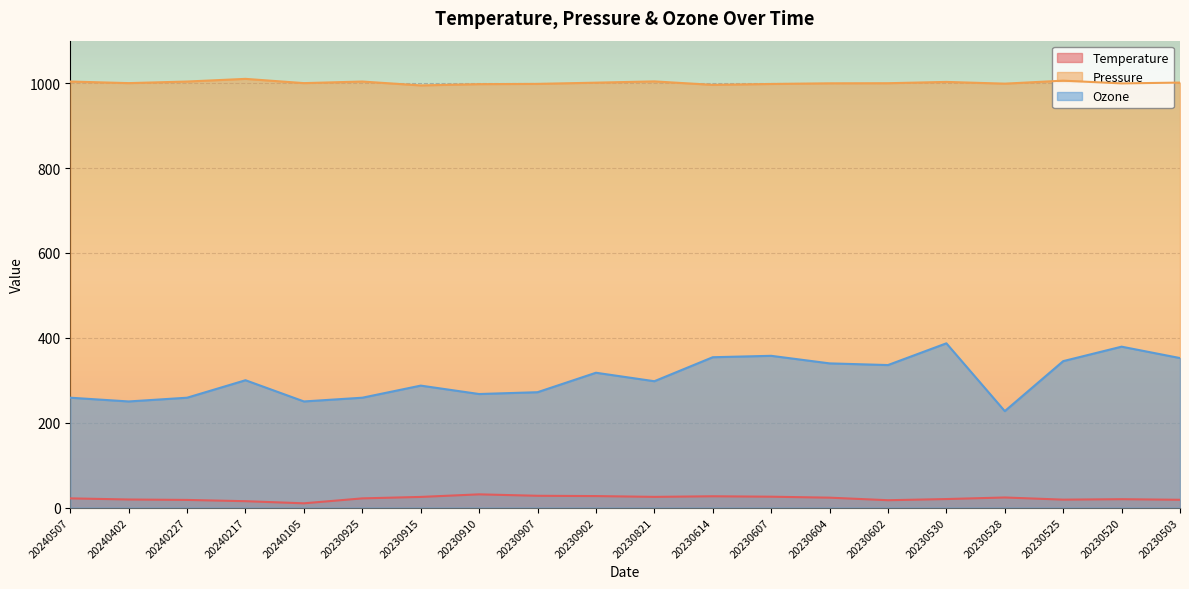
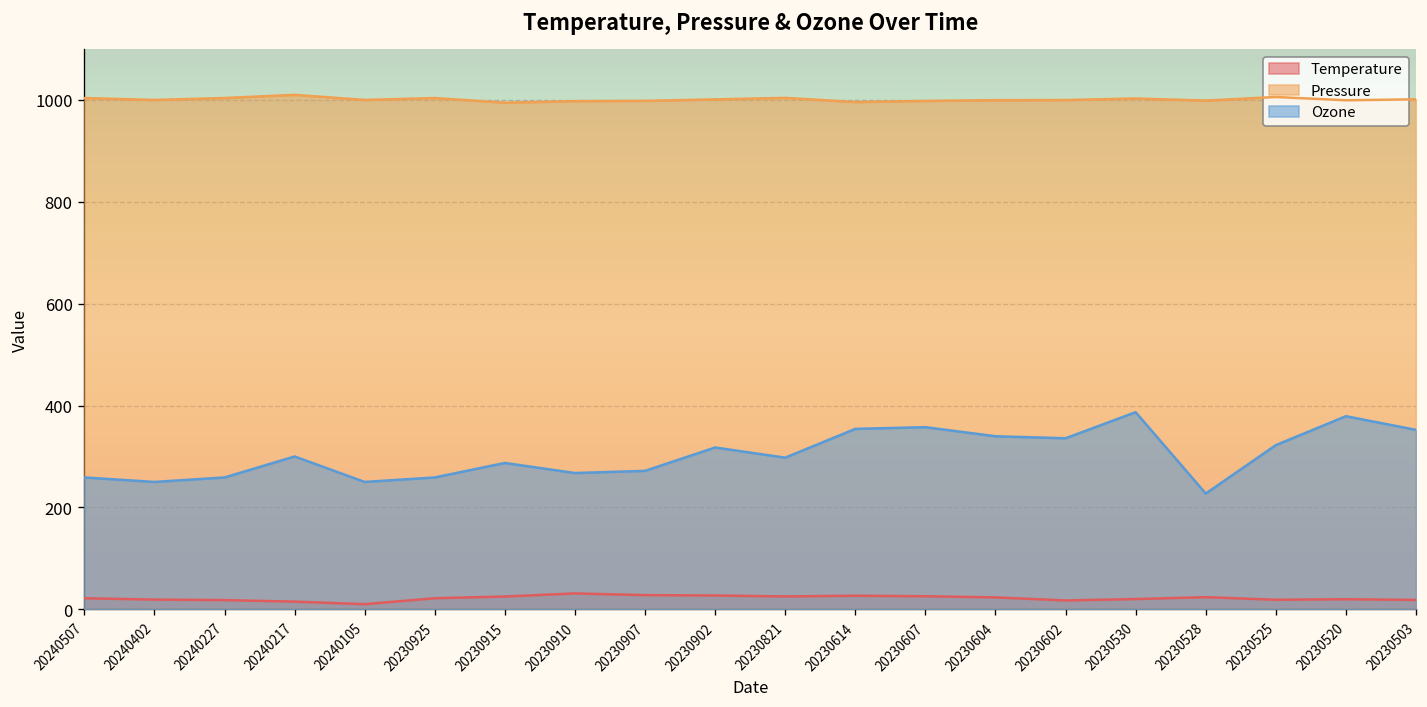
  {
    "Ozone": {
      "20240507": 260,
      "20240402": 250,
      "20240227": 260,
      "20240217": 300,
      "20240105": 250,
      "20230925": 260,
      "20230915": 290,
      "20230910": 270,
      "20230907": 270,
      "20230902": 320,
      "20230821": 300,
      "20230614": 350,
      "20230607": 360,
      "20230604": 340,
      "20230602": 340,
      "20230530": 390,
      "20230528": 230,
-     "20230525": 340,
+     "20230525": 320,
      "20230520": 380,
      "20230503": 350
    }
  }
